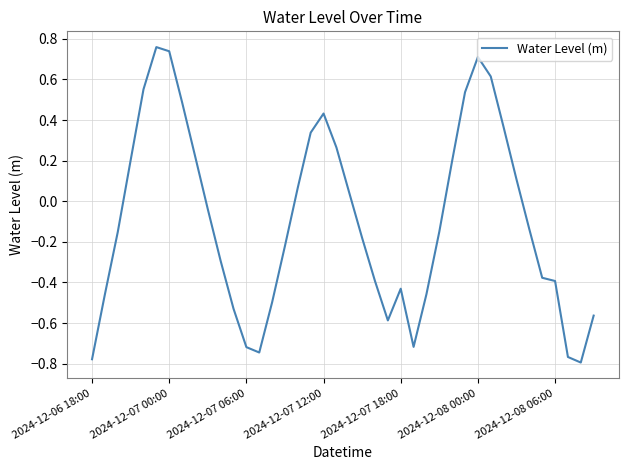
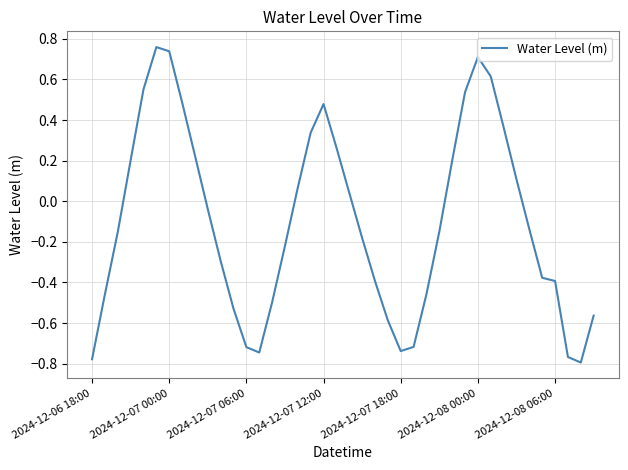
  {
    "2024-12-06 18:00": -0.78,
    "2024-12-07 00:00": 0.74,
    "2024-12-07 06:00": -0.72,
-   "2024-12-07 12:00": 0.43,
-   "2024-12-07 18:00": -0.43,
+   "2024-12-07 12:00": 0.48,
+   "2024-12-07 18:00": -0.74,
    "2024-12-08 06:00": -0.39
  }
